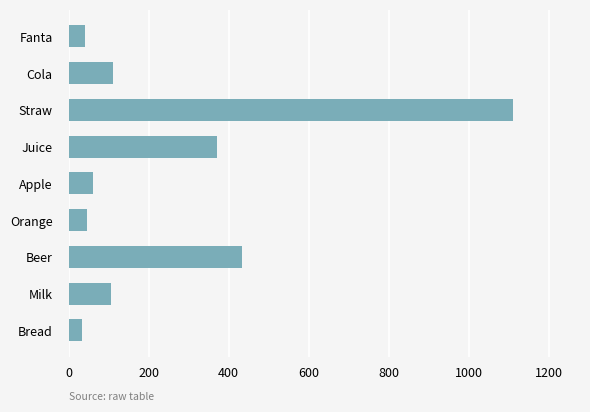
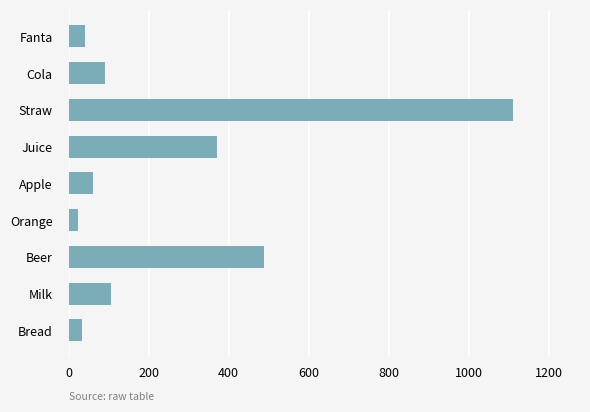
  {
    "Fanta": 40,
-   "Cola": 110,
+   "Cola": 90,
    "Straw": 1110,
    "Juice": 370,
    "Apple": 60,
-   "Orange": 50,
-   "Beer": 430,
+   "Orange": 20,
+   "Beer": 490,
    "Milk": 110,
    "Bread": 30
  }
